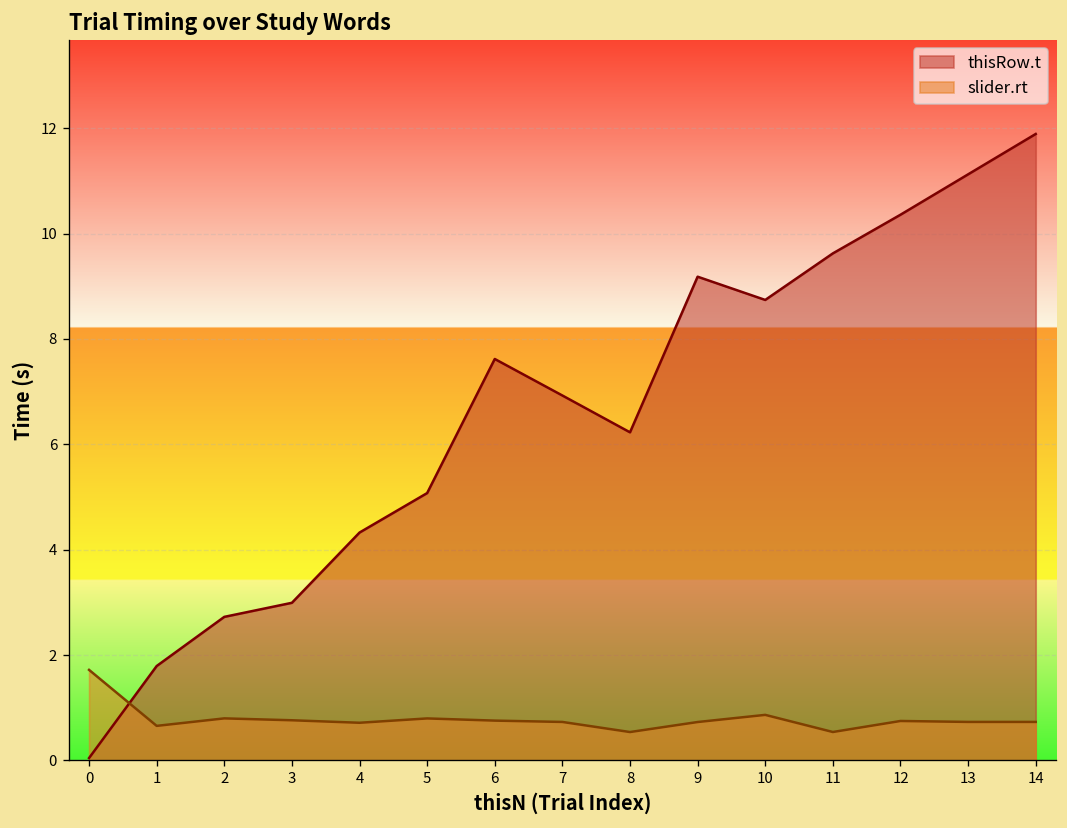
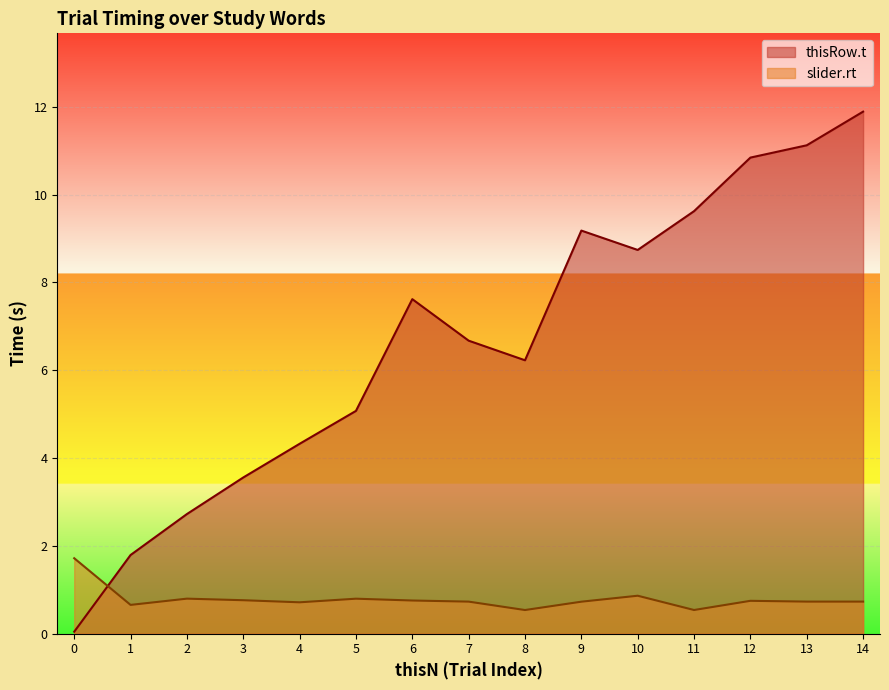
  {
    "thisRow.t": {
      "0": 0.0,
      "1": 1.8,
      "2": 2.7,
-     "3": 3.0,
+     "3": 3.6,
      "4": 4.3,
      "5": 5.1,
      "6": 7.6,
-     "7": 6.9,
+     "7": 6.7,
      "8": 6.2,
      "9": 9.2,
      "10": 8.7,
      "11": 9.6,
-     "12": 10.4,
+     "12": 10.8,
      "13": 11.1,
      "14": 11.9
    },
    "slider.rt": {
      "0": 1.7,
      "1": 0.7,
      "2": 0.8,
      "3": 0.8,
      "4": 0.7,
      "5": 0.8,
      "6": 0.8,
      "7": 0.7,
      "8": 0.5,
      "9": 0.7,
      "10": 0.9,
      "11": 0.5,
      "12": 0.7,
      "13": 0.7,
      "14": 0.7
    }
  }
